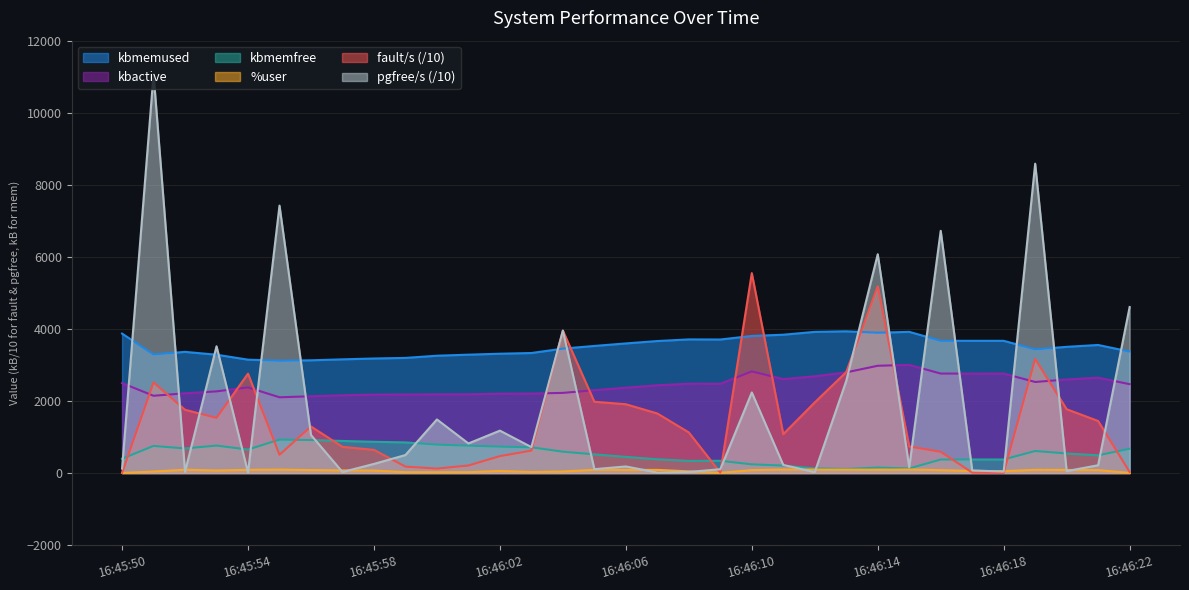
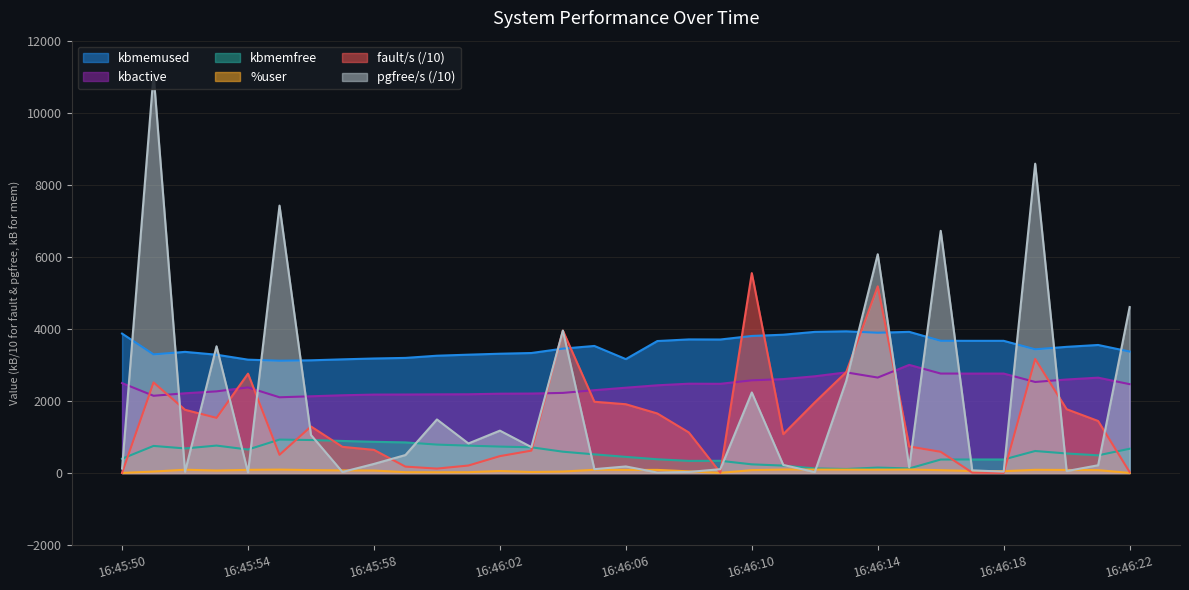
  {
    "kbmemused": {
      "16:45:50": 3900,
      "16:45:54": 3100,
      "16:45:58": 3200,
      "16:46:02": 3300,
-     "16:46:06": 3600,
+     "16:46:06": 3200,
      "16:46:10": 3800,
      "16:46:14": 3900,
      "16:46:18": 3700,
      "16:46:22": 3400
    },
    "kbactive": {
      "16:45:50": 2500,
      "16:45:54": 2400,
      "16:45:58": 2200,
      "16:46:02": 2200,
      "16:46:06": 2400,
-     "16:46:10": 2800,
-     "16:46:14": 3000,
+     "16:46:10": 2600,
+     "16:46:14": 2700,
      "16:46:18": 2800,
      "16:46:22": 2500
    },
    "kbmemfree": {
      "16:45:50": 400,
      "16:45:54": 700,
      "16:45:58": 900,
      "16:46:02": 700,
      "16:46:06": 400,
      "16:46:10": 200,
      "16:46:18": 400,
      "16:46:22": 700
    },
    "%user": {
      "16:45:54": 100,
      "16:45:58": 100,
      "16:46:02": 100,
      "16:46:06": 100,
      "16:46:10": 100
    },
    "fault/s (/10)": {
      "16:45:54": 2800,
      "16:45:58": 600,
      "16:46:02": 500,
      "16:46:06": 1900,
      "16:46:10": 5500,
      "16:46:14": 5200
    },
    "pgfree/s (/10)": {
      "16:45:50": 100,
      "16:45:54": 0,
      "16:45:58": 300,
      "16:46:02": 1200,
      "16:46:06": 200,
      "16:46:10": 2200,
      "16:46:14": 6100,
      "16:46:22": 4600
    }
  }
